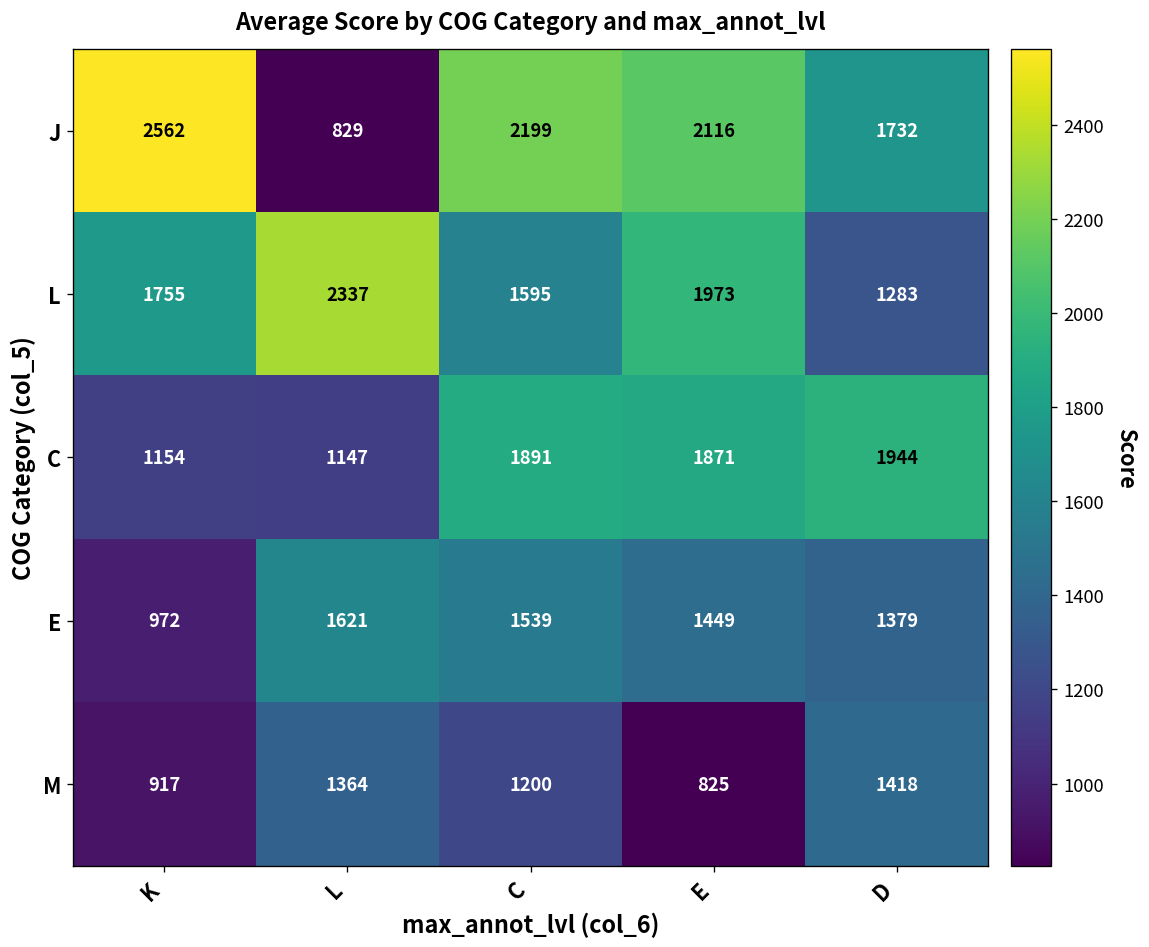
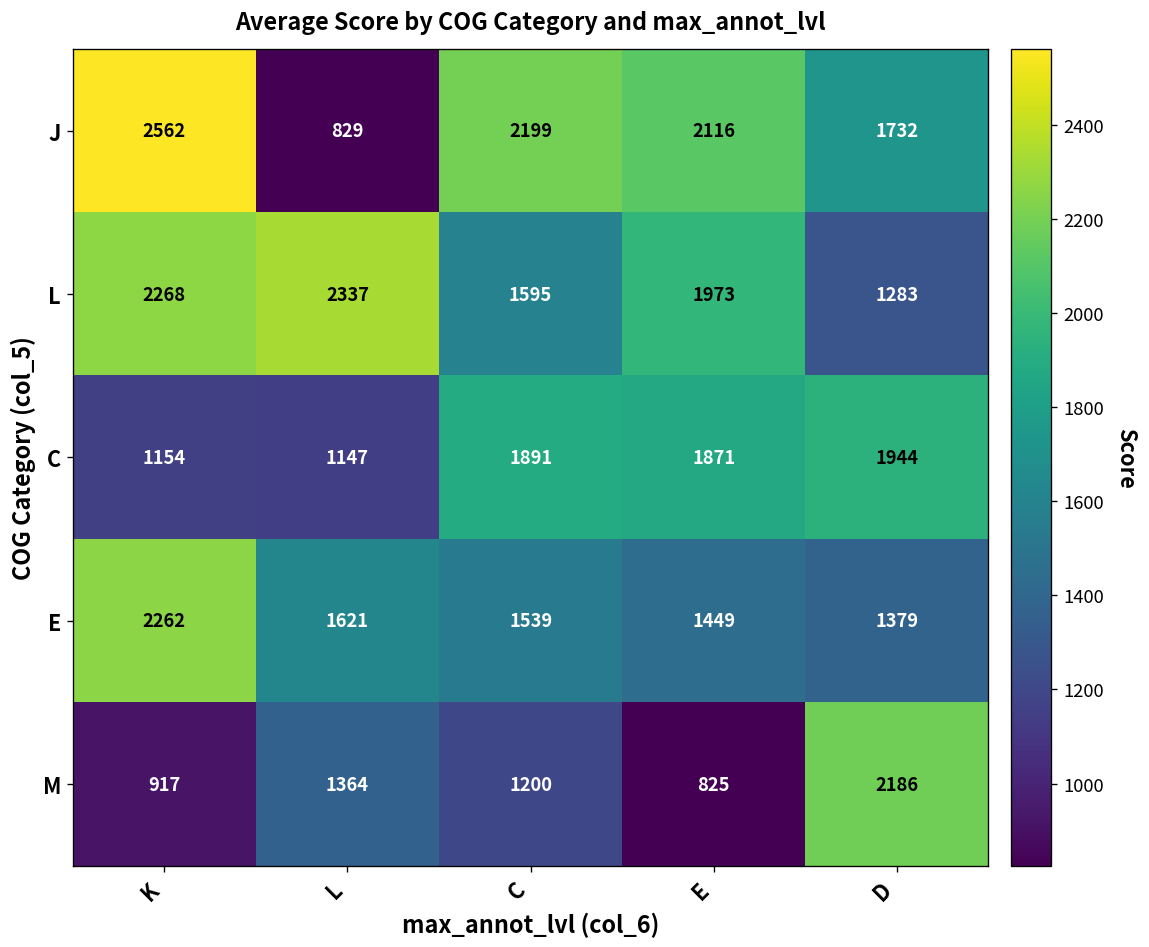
  {
    "J": {
      "K": 2562,
      "L": 829,
      "C": 2199,
      "E": 2116,
      "D": 1732
    },
    "L": {
-     "K": 1755,
+     "K": 2268,
      "L": 2337,
      "C": 1595,
      "E": 1973,
      "D": 1283
    },
    "C": {
      "K": 1154,
      "L": 1147,
      "C": 1891,
      "E": 1871,
      "D": 1944
    },
    "E": {
-     "K": 972,
+     "K": 2262,
      "L": 1621,
      "C": 1539,
      "E": 1449,
      "D": 1379
    },
    "M": {
      "K": 917,
      "L": 1364,
      "C": 1200,
      "E": 825,
-     "D": 1418
+     "D": 2186
    }
  }
